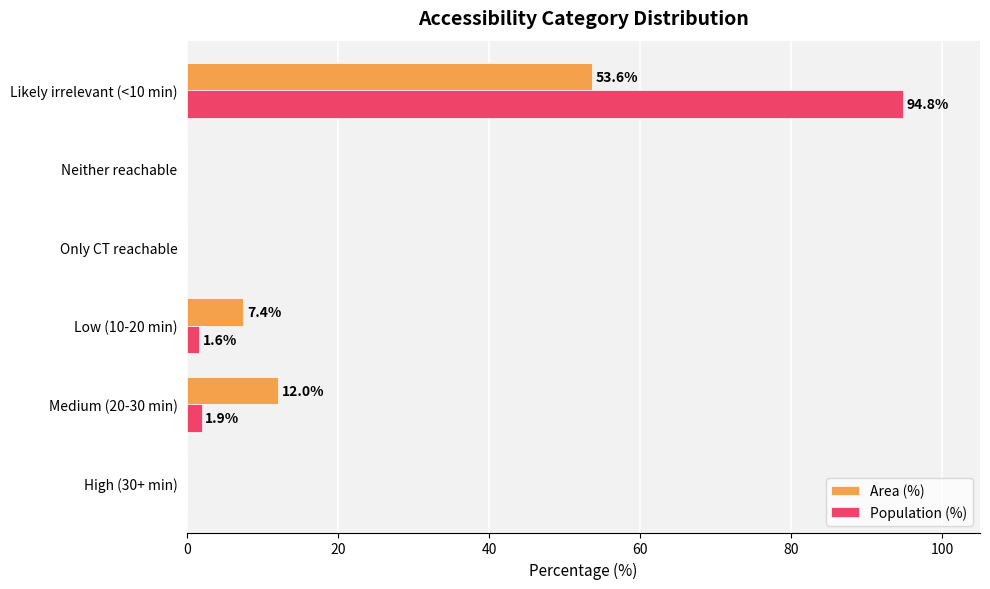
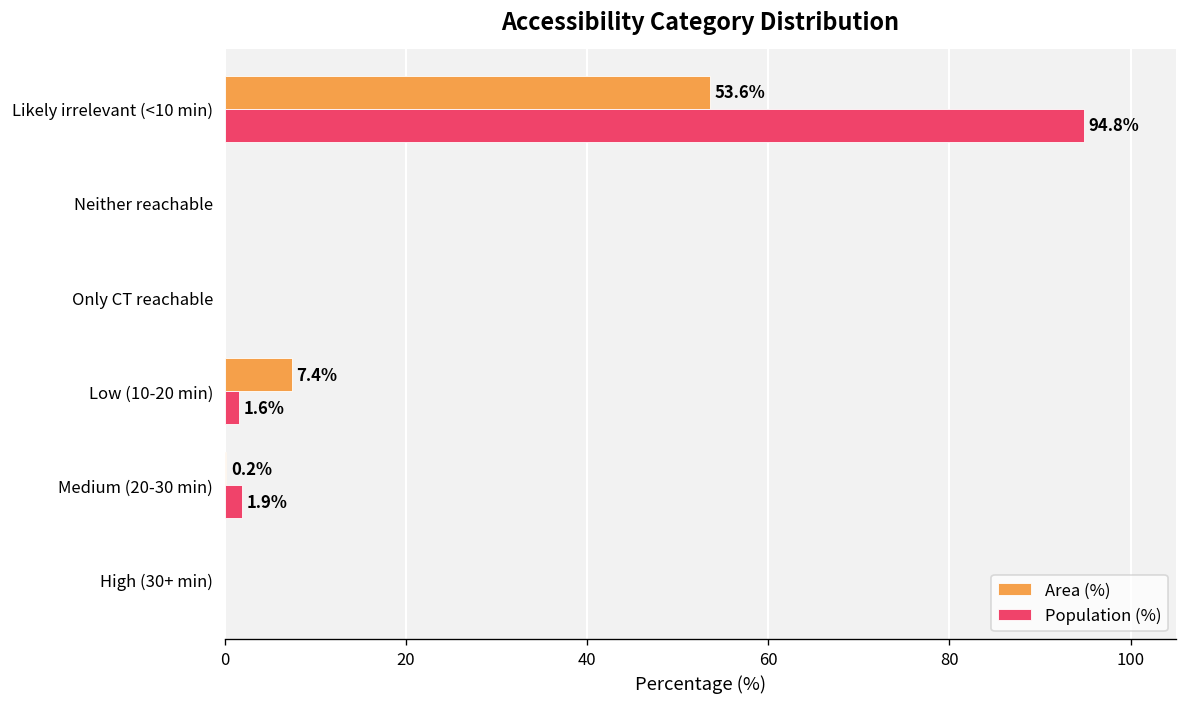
  {
    "Area (%)": {
      "Likely irrelevant (<10 min)": "53.6%",
      "Low (10-20 min)": "7.4%",
-     "Medium (20-30 min)": "12.0%"
+     "Medium (20-30 min)": "0.2%"
    },
    "Population (%)": {
      "Likely irrelevant (<10 min)": "94.8%",
      "Low (10-20 min)": "1.6%",
      "Medium (20-30 min)": "1.9%"
    }
  }
